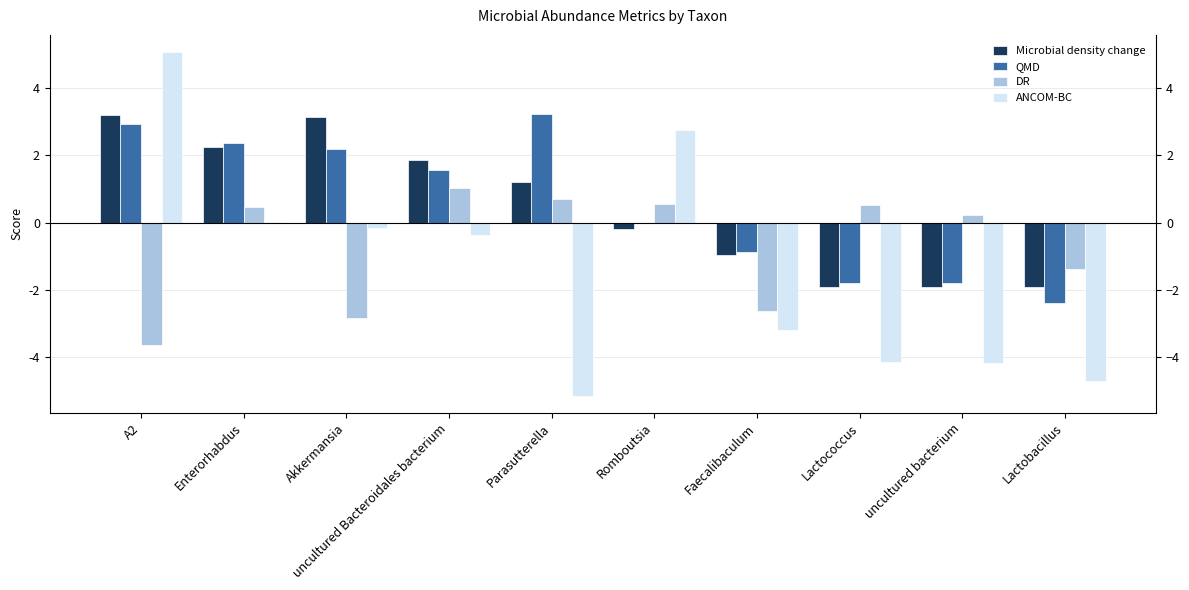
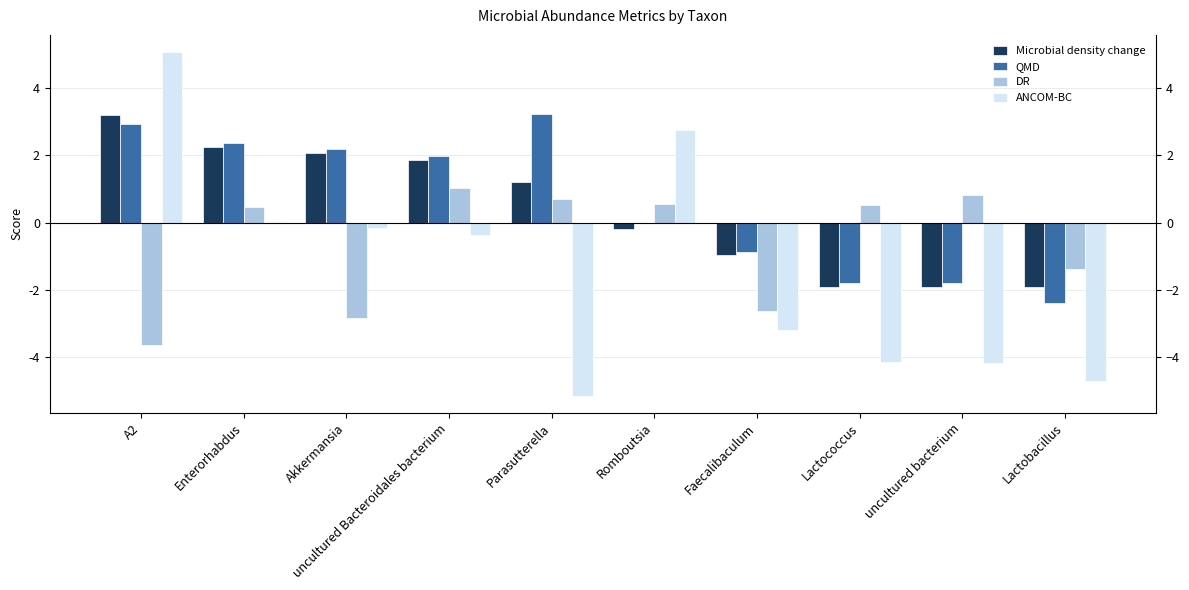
  {
    "Microbial density change": {
      "A2": 3.2,
      "Enterorhabdus": 2.3,
-     "Akkermansia": 3.1,
+     "Akkermansia": 2.1,
      "uncultured Bacteroidales bacterium": 1.9,
      "Parasutterella": 1.2,
      "Romboutsia": -0.2,
      "Faecalibaculum": -0.9,
      "Lactococcus": -1.9,
      "uncultured bacterium": -1.9,
      "Lactobacillus": -1.9
    },
    "QMD": {
      "A2": 2.9,
      "Enterorhabdus": 2.3,
      "Akkermansia": 2.2,
-     "uncultured Bacteroidales bacterium": 1.6,
+     "uncultured Bacteroidales bacterium": 2.0,
      "Parasutterella": 3.2,
      "Faecalibaculum": -0.9,
      "Lactococcus": -1.8,
      "uncultured bacterium": -1.8,
      "Lactobacillus": -2.4
    },
    "DR": {
      "A2": -3.6,
      "Enterorhabdus": 0.5,
      "Akkermansia": -2.8,
      "uncultured Bacteroidales bacterium": 1.0,
      "Parasutterella": 0.7,
      "Romboutsia": 0.5,
      "Faecalibaculum": -2.6,
      "Lactococcus": 0.5,
-     "uncultured bacterium": 0.2,
+     "uncultured bacterium": 0.8,
      "Lactobacillus": -1.4
    },
    "ANCOM-BC": {
      "A2": 5.1,
      "Akkermansia": -0.2,
      "uncultured Bacteroidales bacterium": -0.4,
      "Parasutterella": -5.1,
      "Romboutsia": 2.7,
      "Faecalibaculum": -3.2,
      "Lactococcus": -4.1,
      "uncultured bacterium": -4.2,
      "Lactobacillus": -4.7
    }
  }
